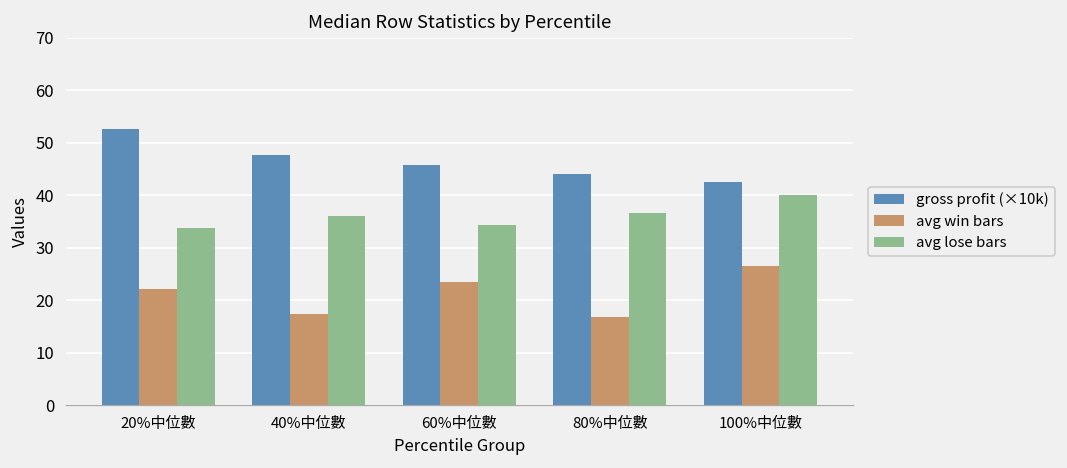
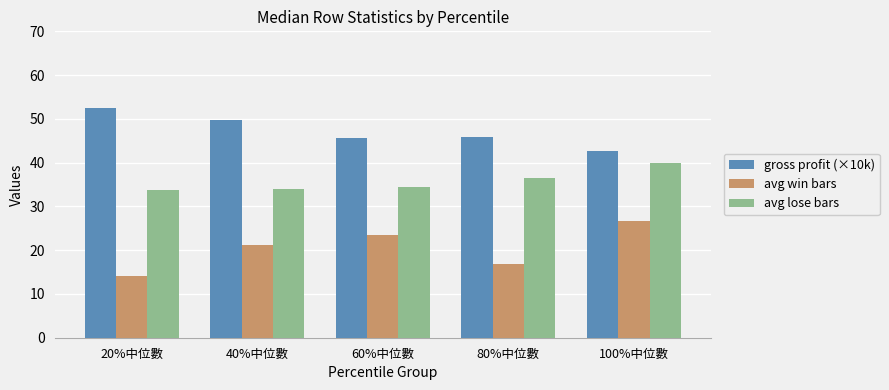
  {
    "gross profit (×10k)": {
      "20%中位數": 53,
-     "40%中位數": 48,
+     "40%中位數": 50,
      "60%中位數": 46,
-     "80%中位數": 44,
+     "80%中位數": 46,
      "100%中位數": 43
    },
    "avg win bars": {
-     "20%中位數": 22,
-     "40%中位數": 17,
+     "20%中位數": 14,
+     "40%中位數": 21,
      "60%中位數": 23,
      "80%中位數": 17,
      "100%中位數": 27
    },
    "avg lose bars": {
      "20%中位數": 34,
-     "40%中位數": 36,
+     "40%中位數": 34,
      "60%中位數": 34,
      "80%中位數": 37,
      "100%中位數": 40
    }
  }
